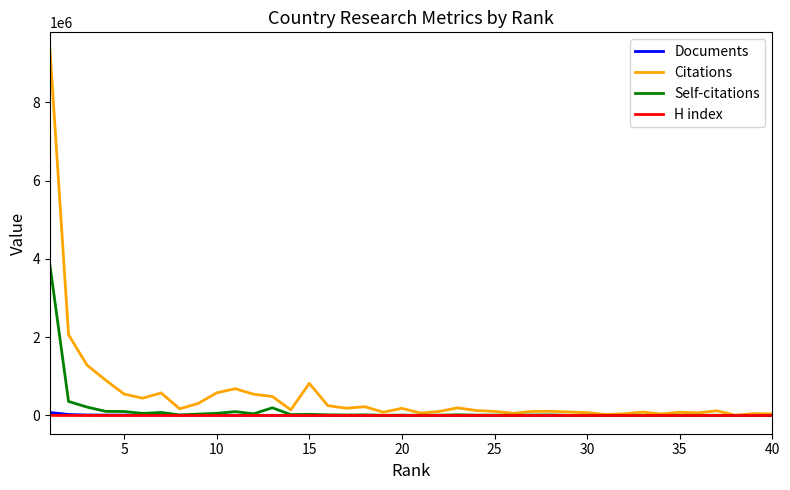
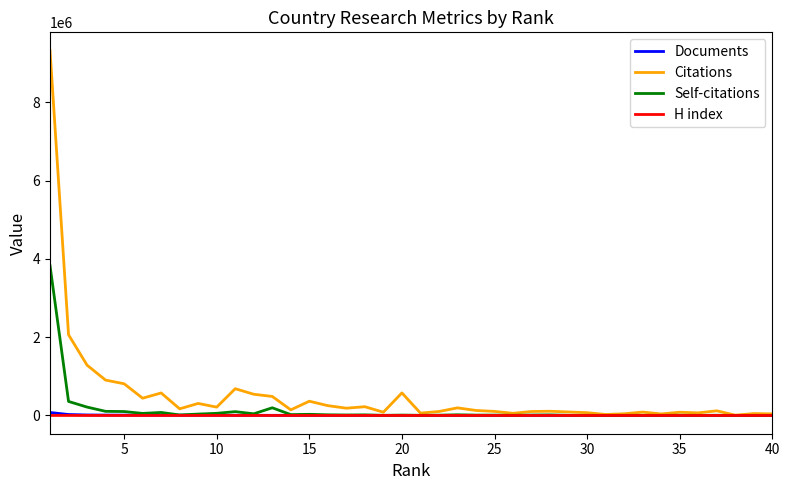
  {
    "Citations": {
-     "5": 500000,
-     "10": 600000,
-     "15": 800000,
-     "20": 200000,
+     "5": 800000,
+     "10": 200000,
+     "15": 400000,
+     "20": 600000,
      "25": 100000,
      "30": 100000,
      "35": 100000
    },
    "Self-citations": {
      "5": 100000
    }
  }
